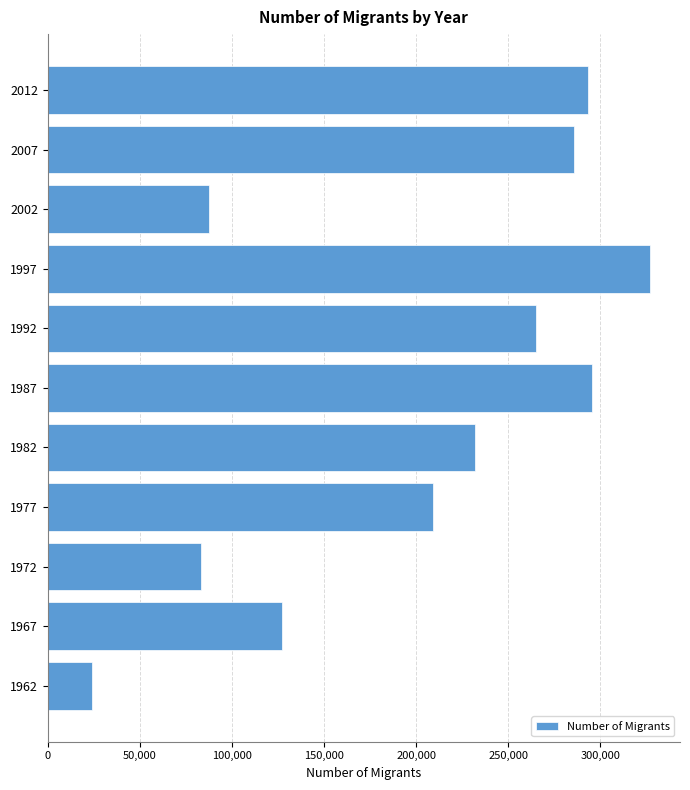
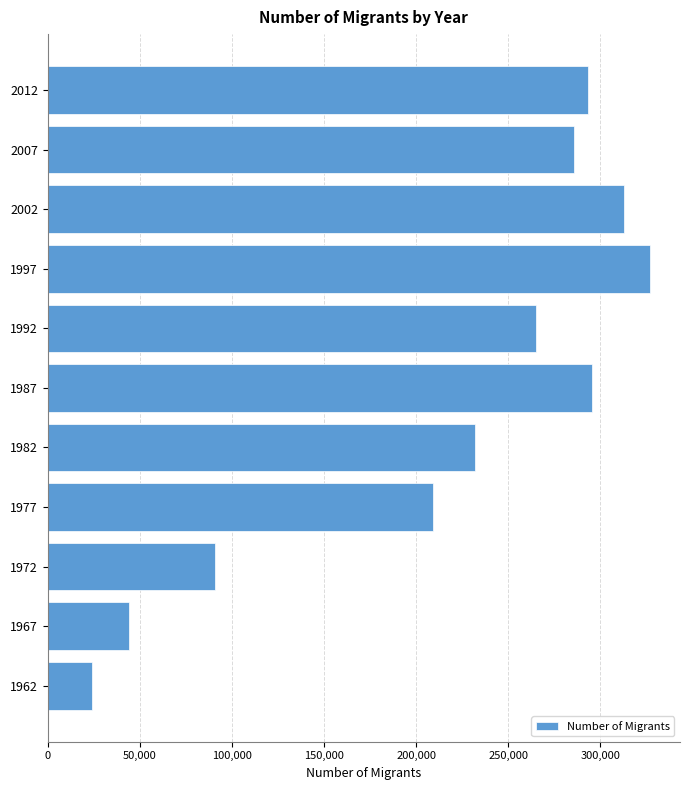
  {
    "2012": "293,000",
    "2007": "286,000",
-   "2002": "88,000",
+   "2002": "313,000",
    "1997": "327,000",
    "1992": "265,000",
    "1987": "296,000",
    "1982": "232,000",
    "1977": "209,000",
-   "1972": "83,000",
-   "1967": "127,000",
+   "1972": "91,000",
+   "1967": "44,000",
    "1962": "24,000"
  }
